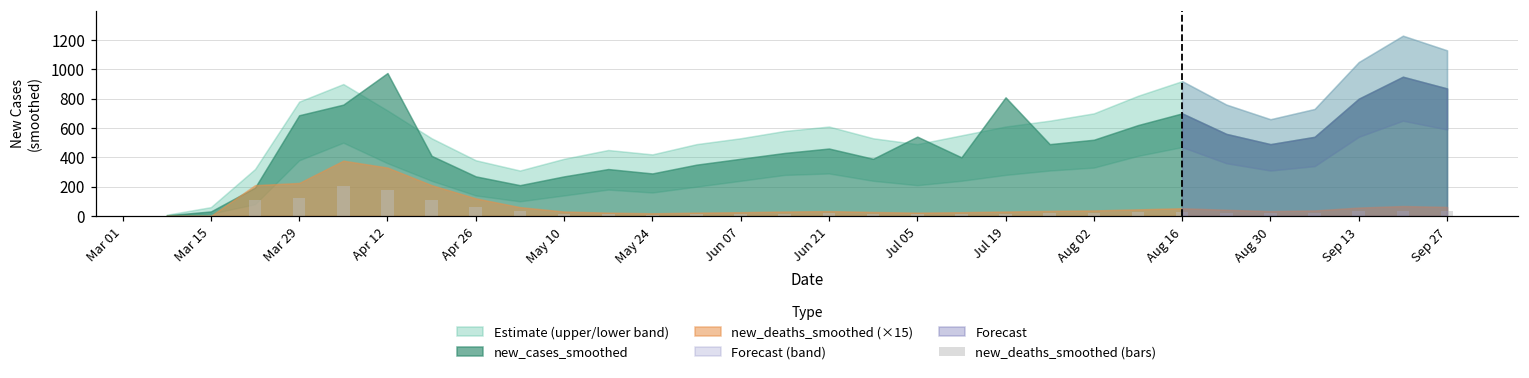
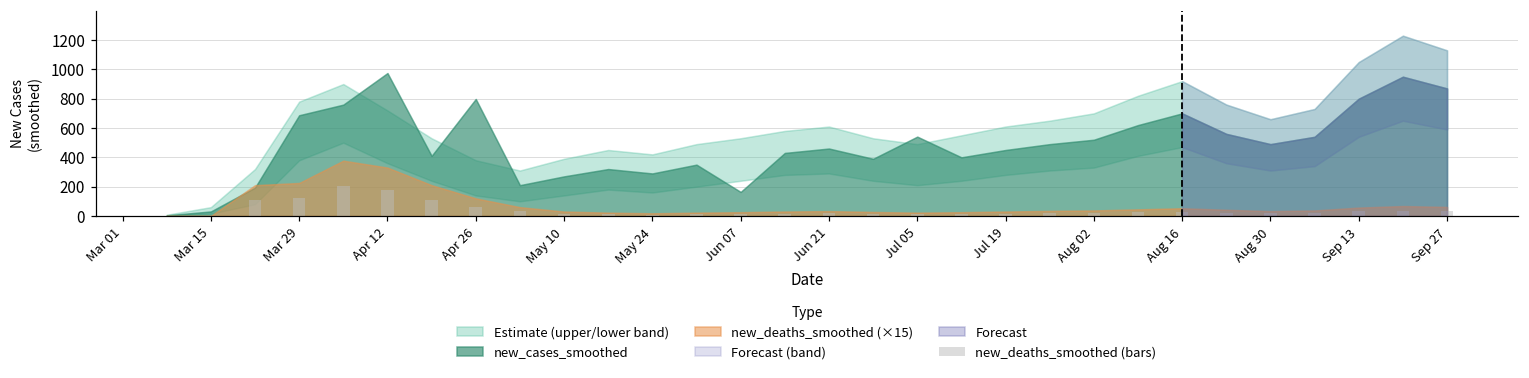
  {
    "new_cases_smoothed": {
      "Mar 15": 30,
      "Mar 29": 690,
      "Apr 12": 980,
-     "Apr 26": 270,
+     "Apr 26": 800,
      "May 10": 270,
      "May 24": 290,
-     "Jun 07": 390,
+     "Jun 07": 160,
      "Jun 21": 460,
      "Jul 05": 540,
-     "Jul 19": 810,
+     "Jul 19": 450,
      "Aug 02": 520
    },
    "new_deaths_smoothed (×15)": {
      "Mar 15": 0,
      "Mar 29": 230,
      "Apr 12": 330,
      "Apr 26": 120,
      "May 10": 30,
      "Jun 07": 30,
      "Jun 21": 30,
      "Jul 05": 20,
      "Jul 19": 30,
      "Aug 02": 40,
      "Aug 16": 50,
      "Aug 30": 30,
      "Sep 13": 60,
      "Sep 27": 60
    }
  }
